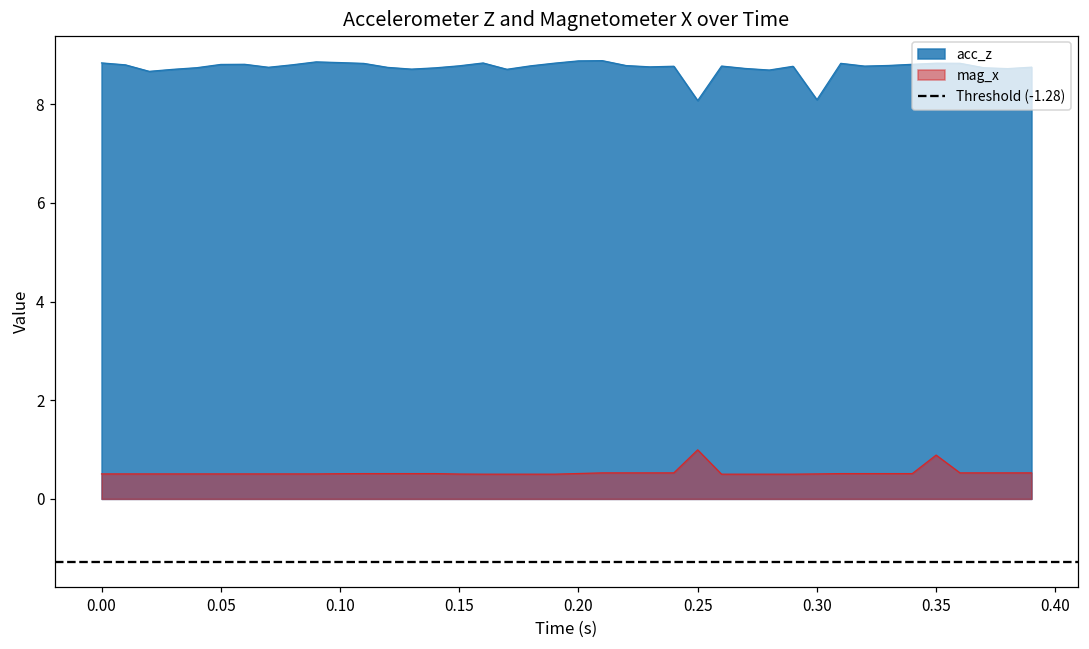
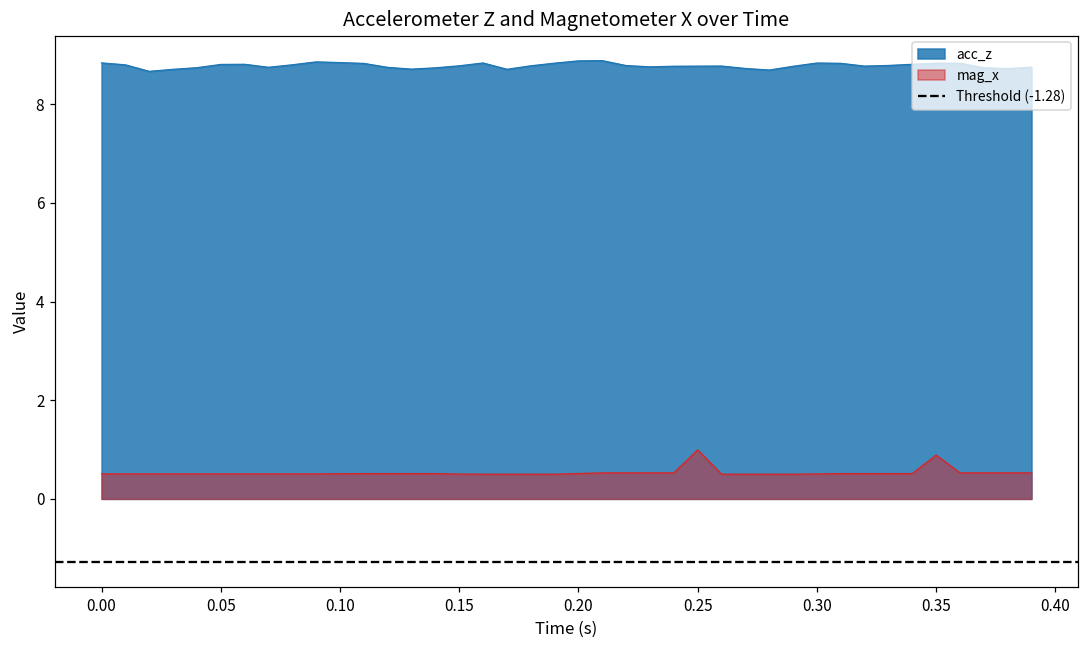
  {
    "acc_z": {
      "0.00": 8.8,
      "0.05": 8.8,
      "0.10": 8.8,
      "0.15": 8.8,
      "0.20": 8.9,
-     "0.25": 8.1,
-     "0.30": 8.1
+     "0.25": 8.8,
+     "0.30": 8.8
    },
    "mag_x": {
      "0.00": 0.5,
      "0.05": 0.5,
      "0.10": 0.5,
      "0.15": 0.5,
      "0.20": 0.5,
      "0.25": 1.0,
      "0.30": 0.5,
      "0.35": 0.9
    }
  }
